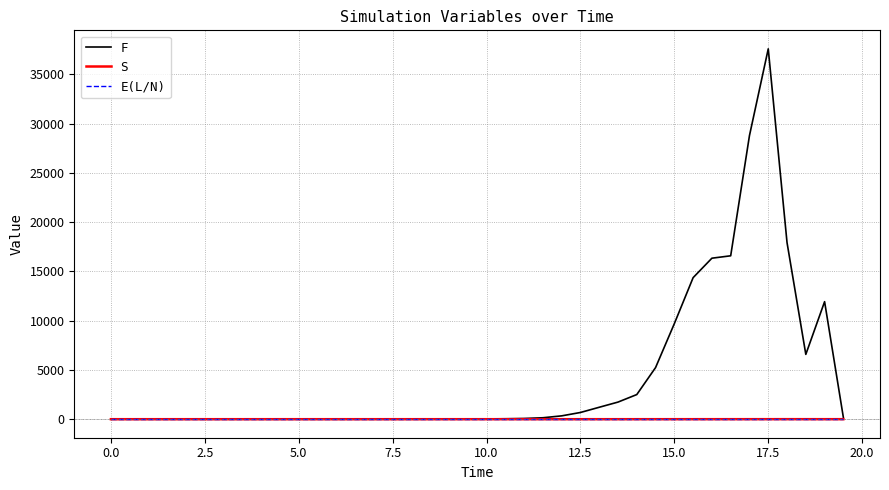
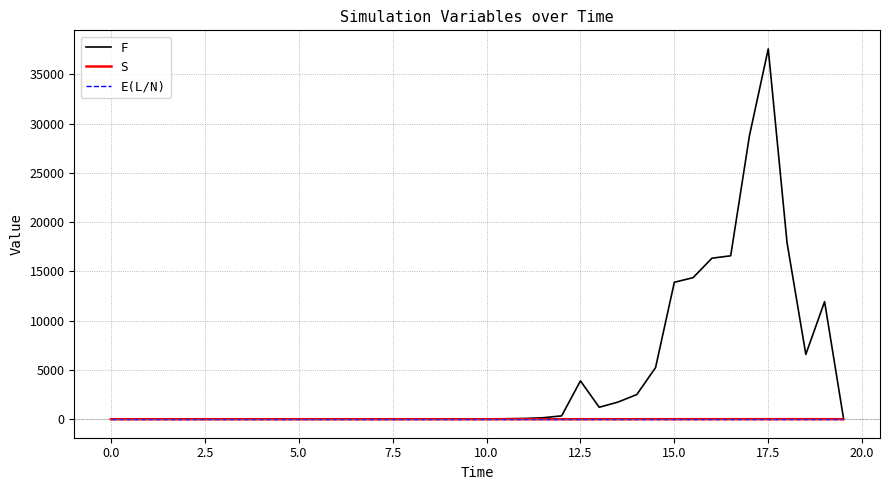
  {
    "F": {
-     "12.5": 1000,
-     "15.0": 10000,
+     "12.5": 4000,
+     "15.0": 14000,
      "17.5": 38000
    },
    "E(L/N)": {
      "12.5": 0,
      "15.0": 0,
      "17.5": 0
    }
  }
